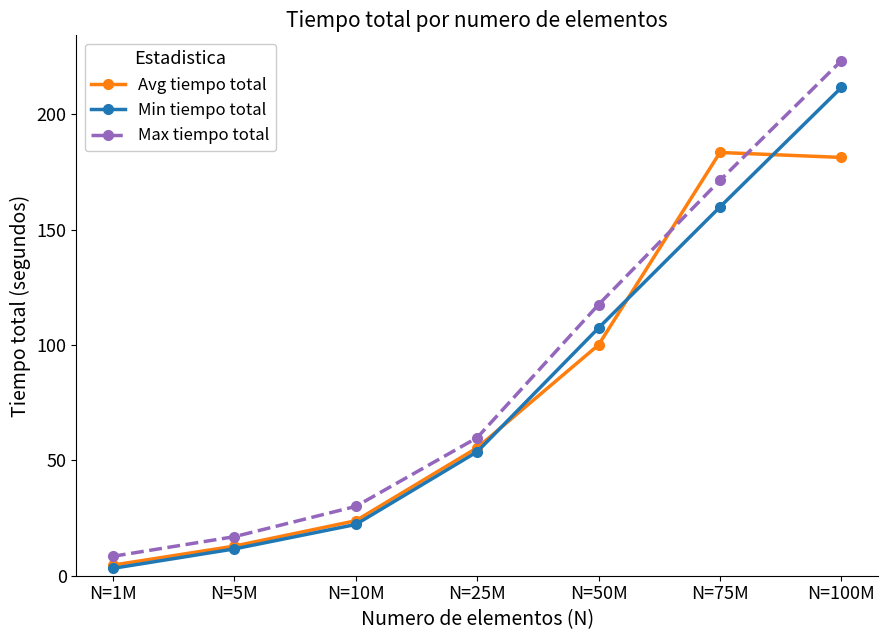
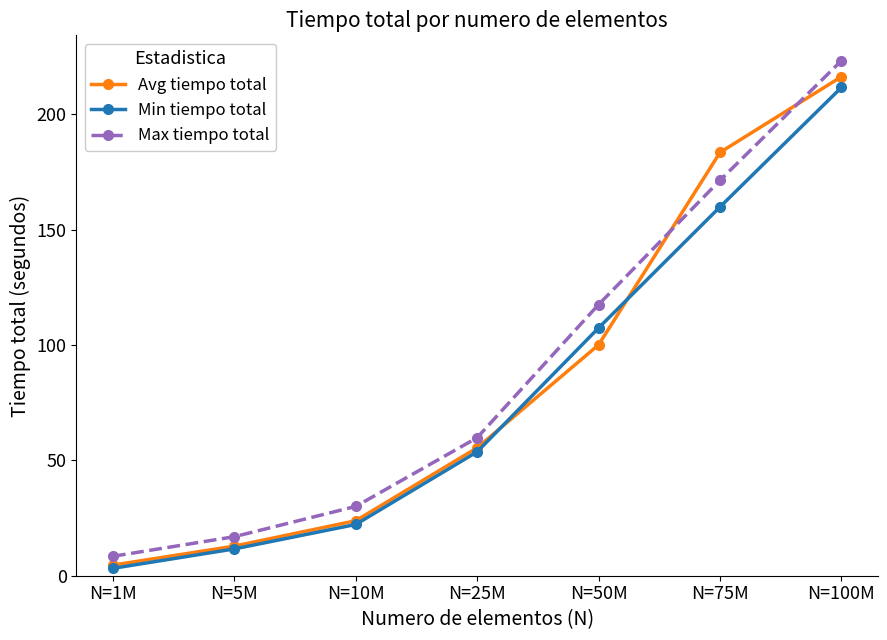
  {
    "Avg tiempo total": {
      "N=1M": 5,
      "N=5M": 13,
      "N=10M": 24,
      "N=25M": 55,
      "N=50M": 100,
      "N=75M": 183,
-     "N=100M": 181
+     "N=100M": 216
    },
    "Min tiempo total": {
      "N=1M": 3,
      "N=5M": 12,
      "N=10M": 22,
      "N=25M": 54,
      "N=50M": 107,
      "N=75M": 160,
      "N=100M": 212
    },
    "Max tiempo total": {
      "N=1M": 8,
      "N=5M": 17,
      "N=10M": 30,
      "N=25M": 60,
      "N=50M": 118,
      "N=75M": 171,
      "N=100M": 223
    }
  }
